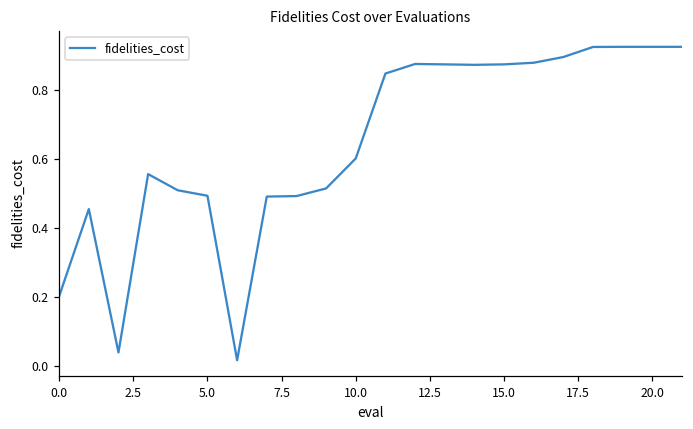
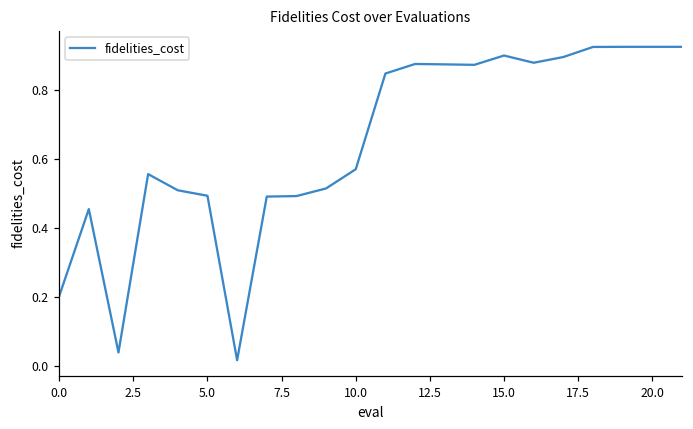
  {
    "0.0": 0.20,
    "5.0": 0.49,
-   "10.0": 0.60,
-   "15.0": 0.87,
+   "10.0": 0.57,
+   "15.0": 0.90,
    "20.0": 0.92
  }
